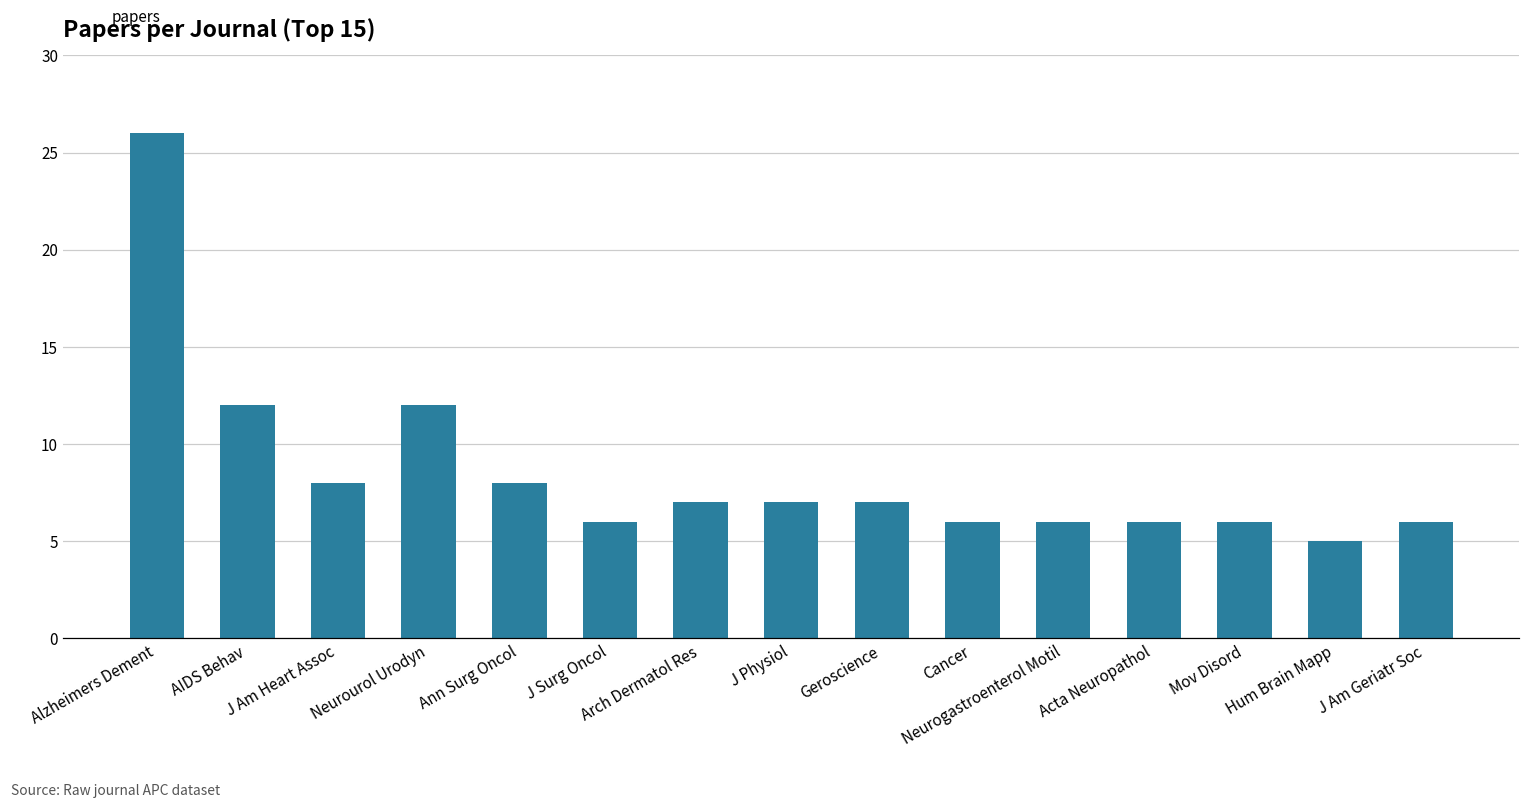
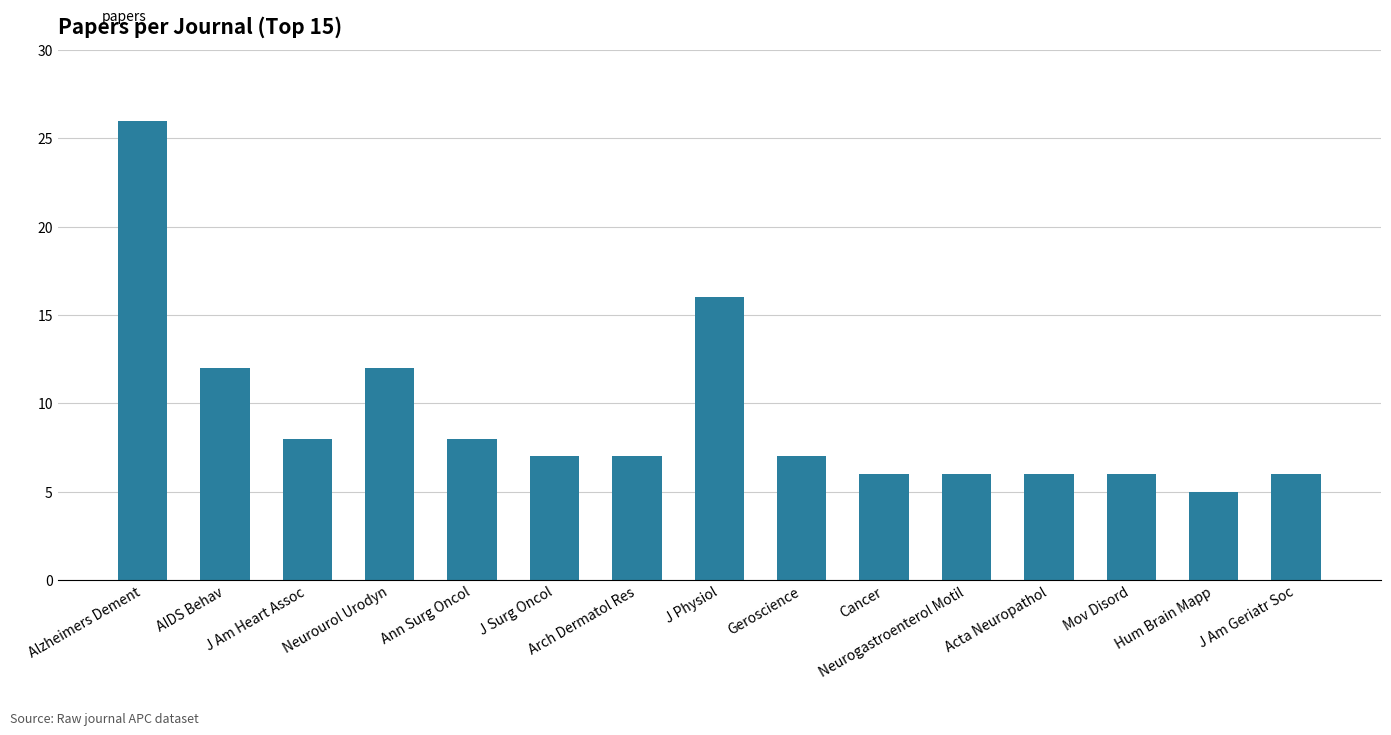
  {
    "Alzheimers Dement": 26,
    "AIDS Behav": 12,
    "J Am Heart Assoc": 8,
    "Neurourol Urodyn": 12,
    "Ann Surg Oncol": 8,
-   "J Surg Oncol": 6,
+   "J Surg Oncol": 7,
    "Arch Dermatol Res": 7,
-   "J Physiol": 7,
+   "J Physiol": 16,
    "Geroscience": 7,
    "Cancer": 6,
    "Neurogastroenterol Motil": 6,
    "Acta Neuropathol": 6,
    "Mov Disord": 6,
    "Hum Brain Mapp": 5,
    "J Am Geriatr Soc": 6
  }
